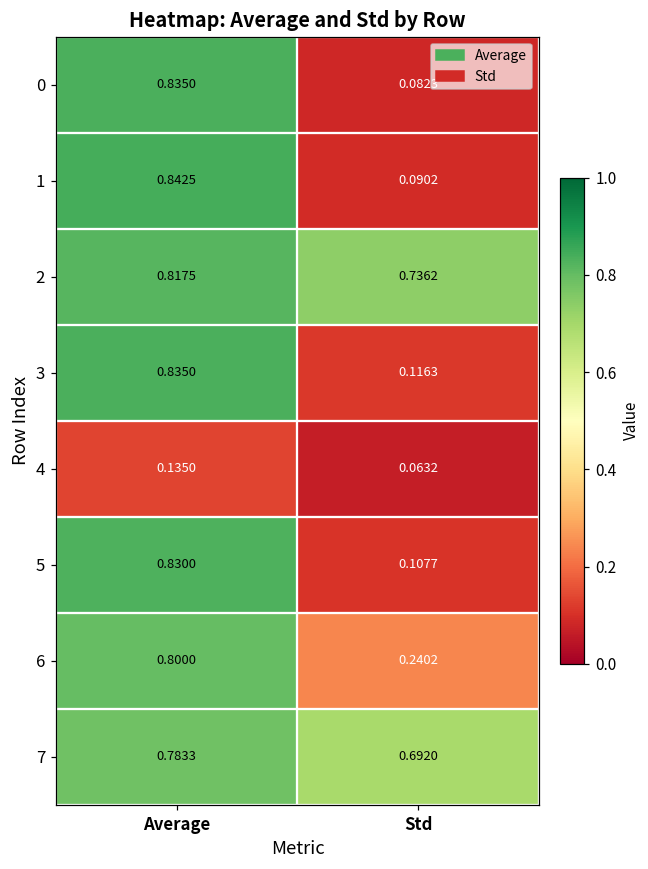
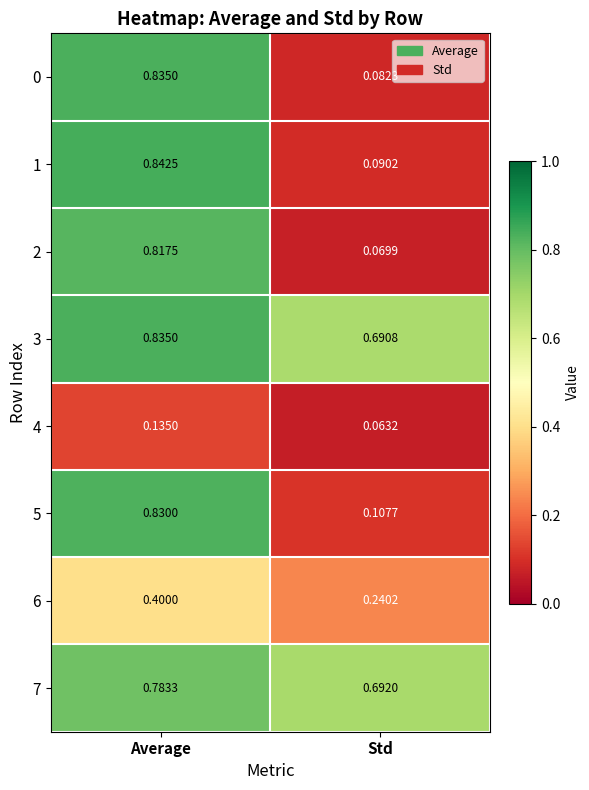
  {
    "0": {
      "Average": 0.8350
    },
    "1": {
      "Average": 0.8425,
      "Std": 0.0902
    },
    "2": {
      "Average": 0.8175,
-     "Std": 0.7362
+     "Std": 0.0699
    },
    "3": {
      "Average": 0.8350,
-     "Std": 0.1163
+     "Std": 0.6908
    },
    "4": {
      "Average": 0.1350,
      "Std": 0.0632
    },
    "5": {
      "Average": 0.8300,
      "Std": 0.1077
    },
    "6": {
-     "Average": 0.8000,
+     "Average": 0.4000,
      "Std": 0.2402
    },
    "7": {
      "Average": 0.7833,
      "Std": 0.6920
    }
  }
